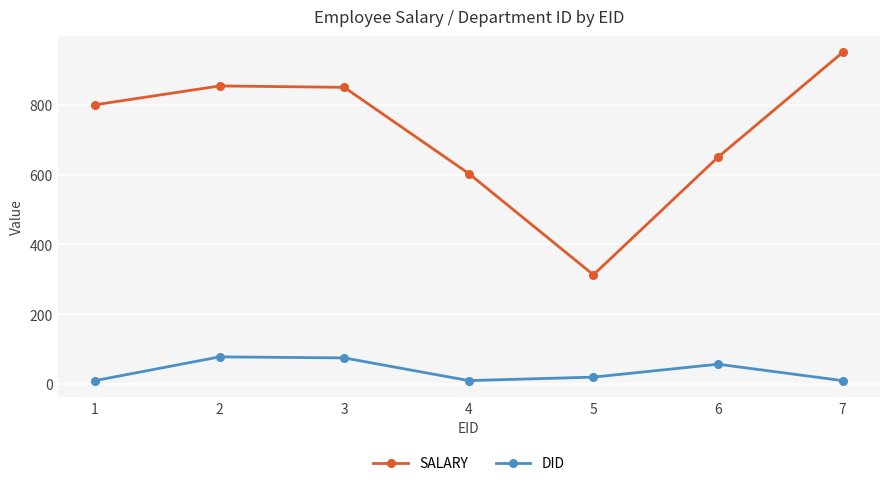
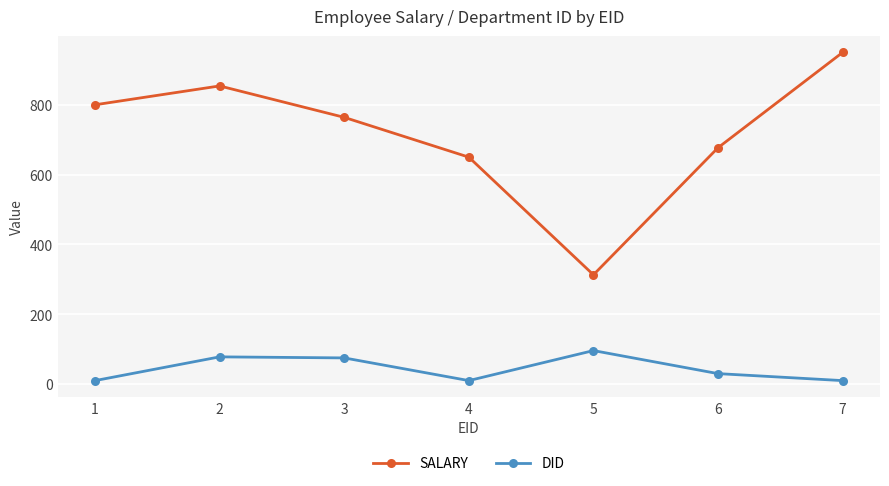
  {
    "SALARY": {
      "1": 800,
      "2": 850,
-     "3": 850,
-     "4": 600,
+     "3": 760,
+     "4": 650,
      "5": 310,
-     "6": 650,
+     "6": 680,
      "7": 950
    },
    "DID": {
      "1": 10,
      "2": 80,
      "3": 80,
      "4": 10,
-     "5": 20,
-     "6": 60,
+     "5": 100,
+     "6": 30,
      "7": 10
    }
  }
